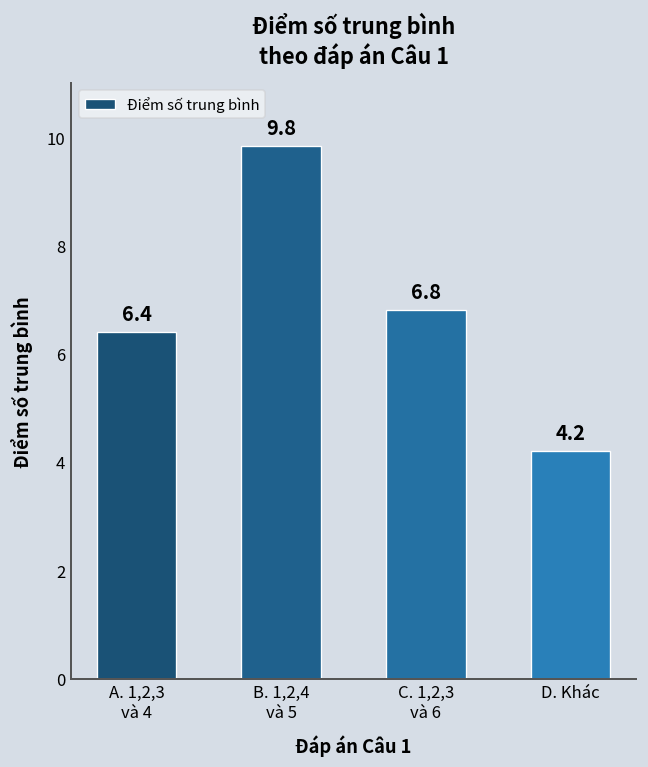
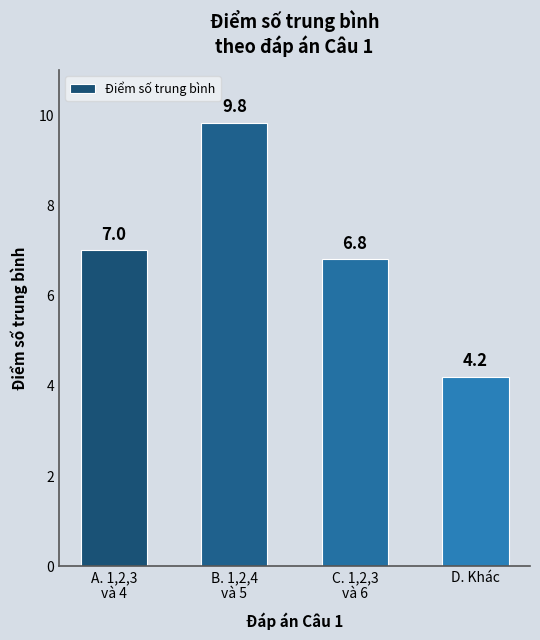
  {
-   "A. 1,2,3 và 4": 6.4,
+   "A. 1,2,3 và 4": 7.0,
    "B. 1,2,4 và 5": 9.8,
    "C. 1,2,3 và 6": 6.8,
    "D. Khác": 4.2
  }
